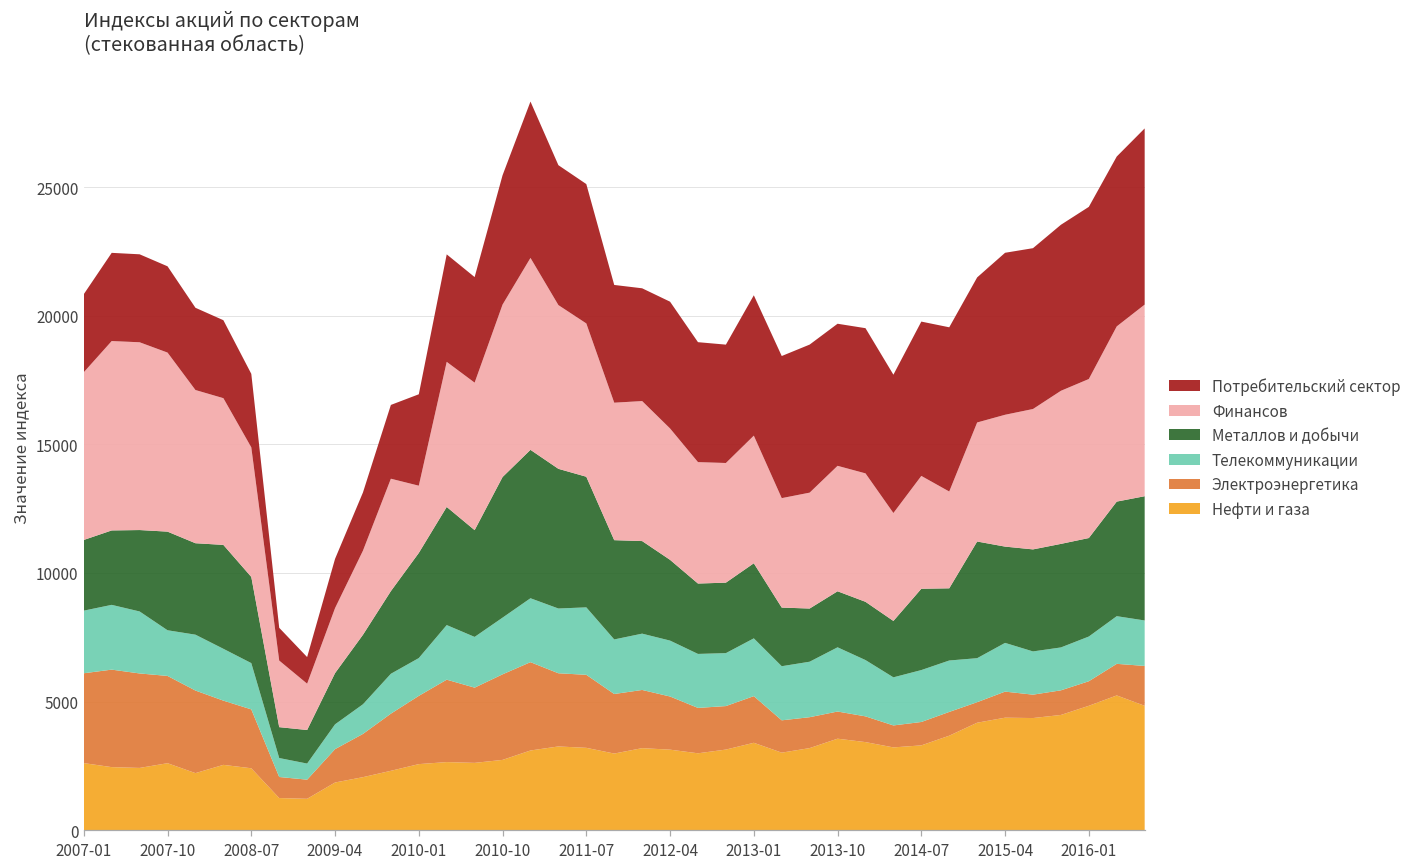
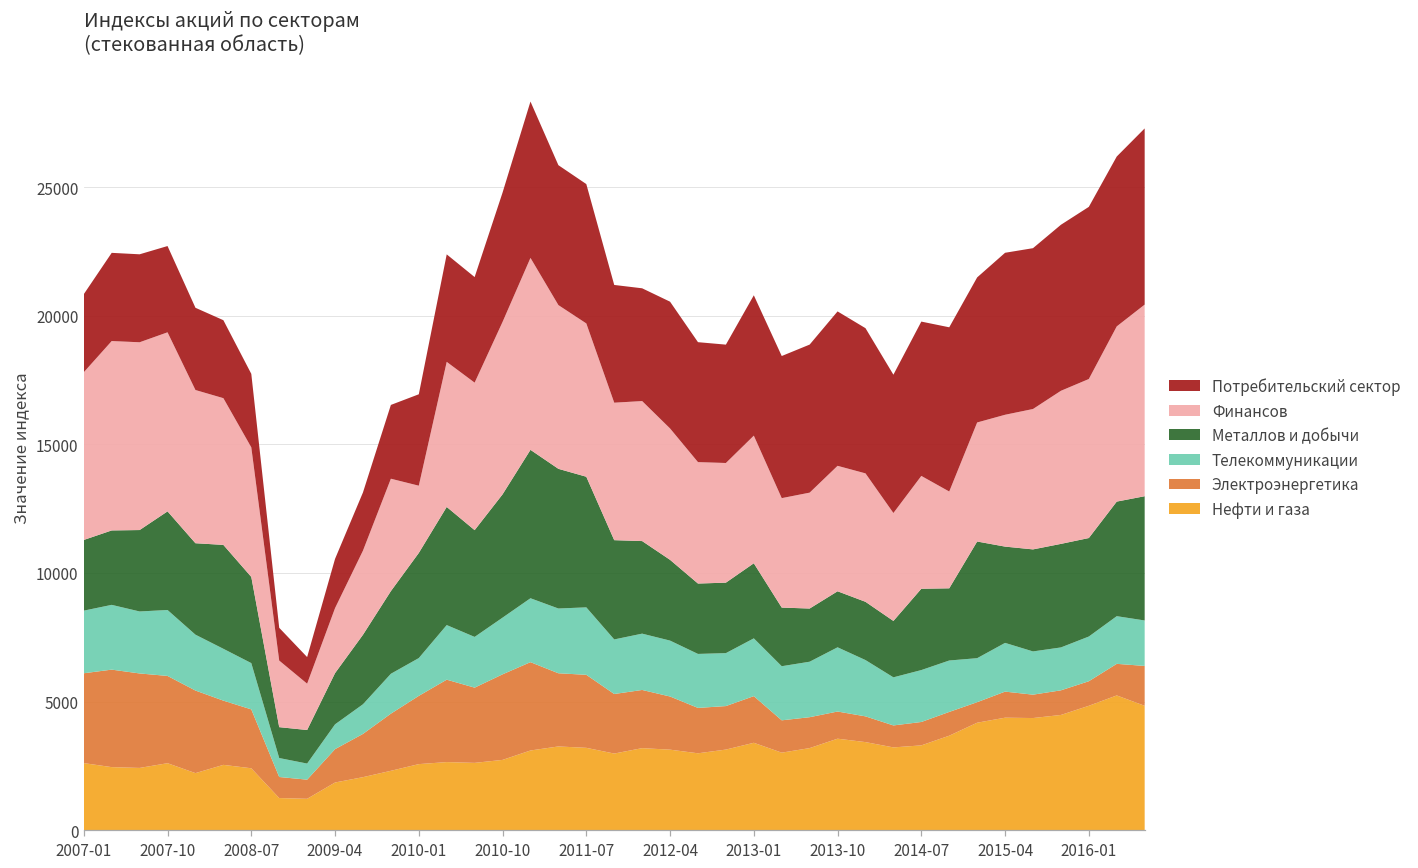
  {
    "Телекоммуникации": {
      "2007-01": 2400,
-     "2007-10": 1800,
+     "2007-10": 2600,
      "2008-07": 1800,
      "2009-04": 1000,
      "2010-01": 1500,
      "2010-10": 2200,
      "2011-07": 2600,
      "2012-04": 2200,
      "2013-01": 2200,
      "2013-10": 2500,
      "2014-07": 2000,
      "2015-04": 1900,
      "2016-01": 1700
    },
    "Металлов и добычи": {
      "2007-01": 2700,
      "2007-10": 3800,
      "2008-07": 3400,
      "2009-04": 2000,
      "2010-01": 4100,
-     "2010-10": 5500,
+     "2010-10": 4800,
      "2011-07": 5100,
      "2012-04": 3100,
      "2013-01": 2900,
      "2013-10": 2200,
      "2014-07": 3200,
      "2015-04": 3700,
      "2016-01": 3800
    },
    "Финансов": {
      "2007-01": 6500,
      "2007-10": 7000,
      "2008-07": 5000,
      "2009-04": 2500,
      "2010-01": 2600,
      "2010-10": 6700,
      "2011-07": 6000,
      "2012-04": 5100,
      "2013-01": 5000,
      "2013-10": 4900,
      "2014-07": 4400,
      "2015-04": 5100,
      "2016-01": 6200
    },
    "Потребительский сектор": {
      "2007-01": 3000,
      "2007-10": 3400,
      "2008-07": 2900,
      "2009-04": 1900,
      "2010-01": 3600,
      "2010-10": 5000,
      "2011-07": 5400,
      "2012-04": 4900,
      "2013-01": 5500,
-     "2013-10": 5500,
+     "2013-10": 6000,
      "2014-07": 6000,
      "2015-04": 6300,
      "2016-01": 6700
    }
  }
